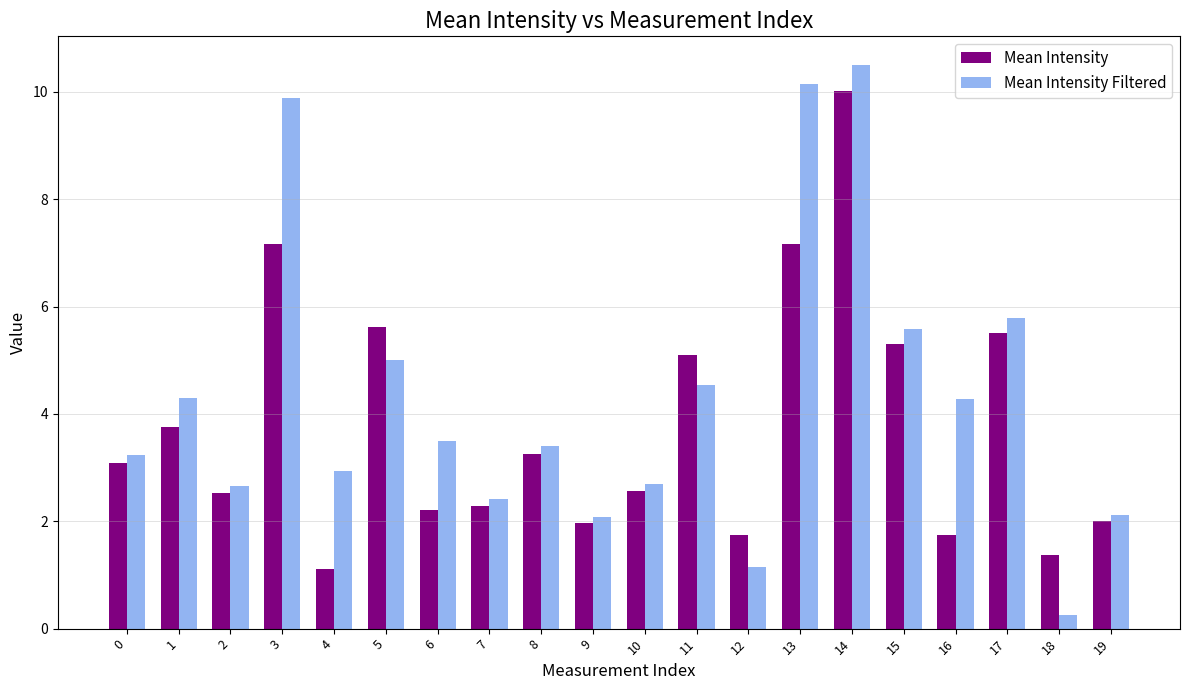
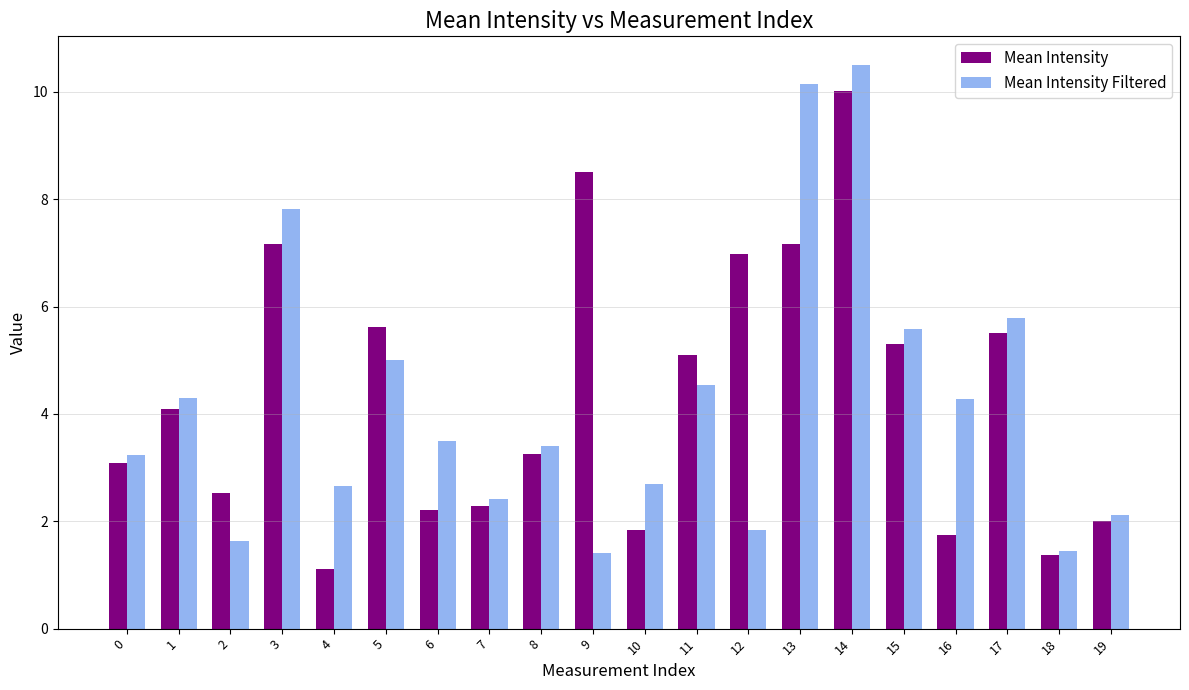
  {
    "Mean Intensity": {
      "0": 3.1,
-     "1": 3.8,
+     "1": 4.1,
      "2": 2.5,
      "3": 7.2,
      "4": 1.1,
      "5": 5.6,
      "6": 2.2,
      "7": 2.3,
      "8": 3.3,
-     "9": 2.0,
-     "10": 2.6,
+     "9": 8.5,
+     "10": 1.8,
      "11": 5.1,
-     "12": 1.7,
+     "12": 7.0,
      "13": 7.2,
      "14": 10.0,
      "15": 5.3,
      "16": 1.8,
      "17": 5.5,
      "18": 1.4,
      "19": 2.0
    },
    "Mean Intensity Filtered": {
      "0": 3.2,
      "1": 4.3,
-     "2": 2.7,
-     "3": 9.9,
-     "4": 2.9,
+     "2": 1.6,
+     "3": 7.8,
+     "4": 2.7,
      "5": 5.0,
      "6": 3.5,
      "7": 2.4,
      "8": 3.4,
-     "9": 2.1,
+     "9": 1.4,
      "10": 2.7,
      "11": 4.5,
-     "12": 1.1,
+     "12": 1.8,
      "13": 10.1,
      "14": 10.5,
      "15": 5.6,
      "16": 4.3,
      "17": 5.8,
-     "18": 0.3,
+     "18": 1.4,
      "19": 2.1
    }
  }
